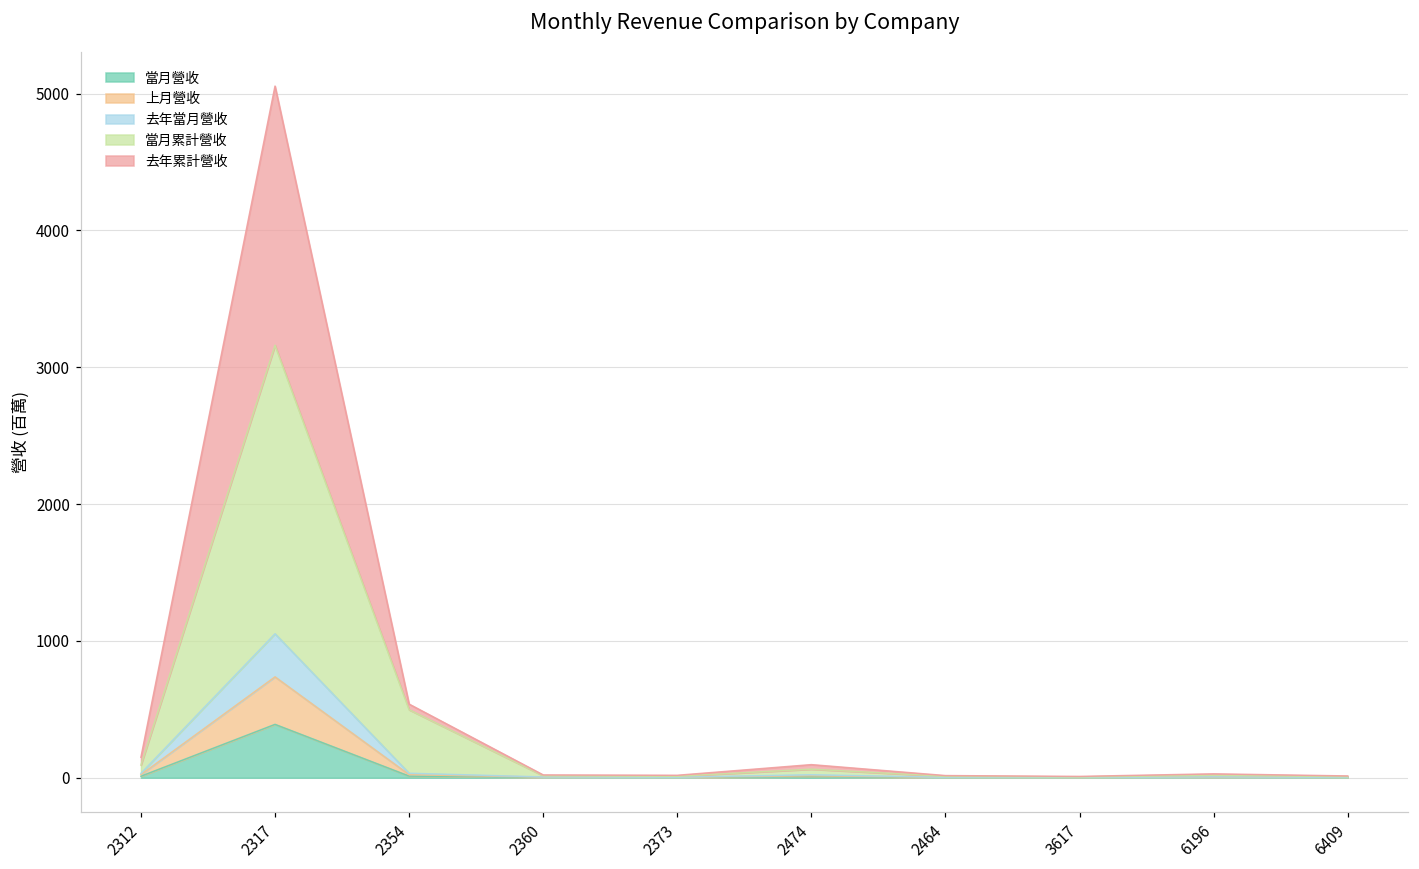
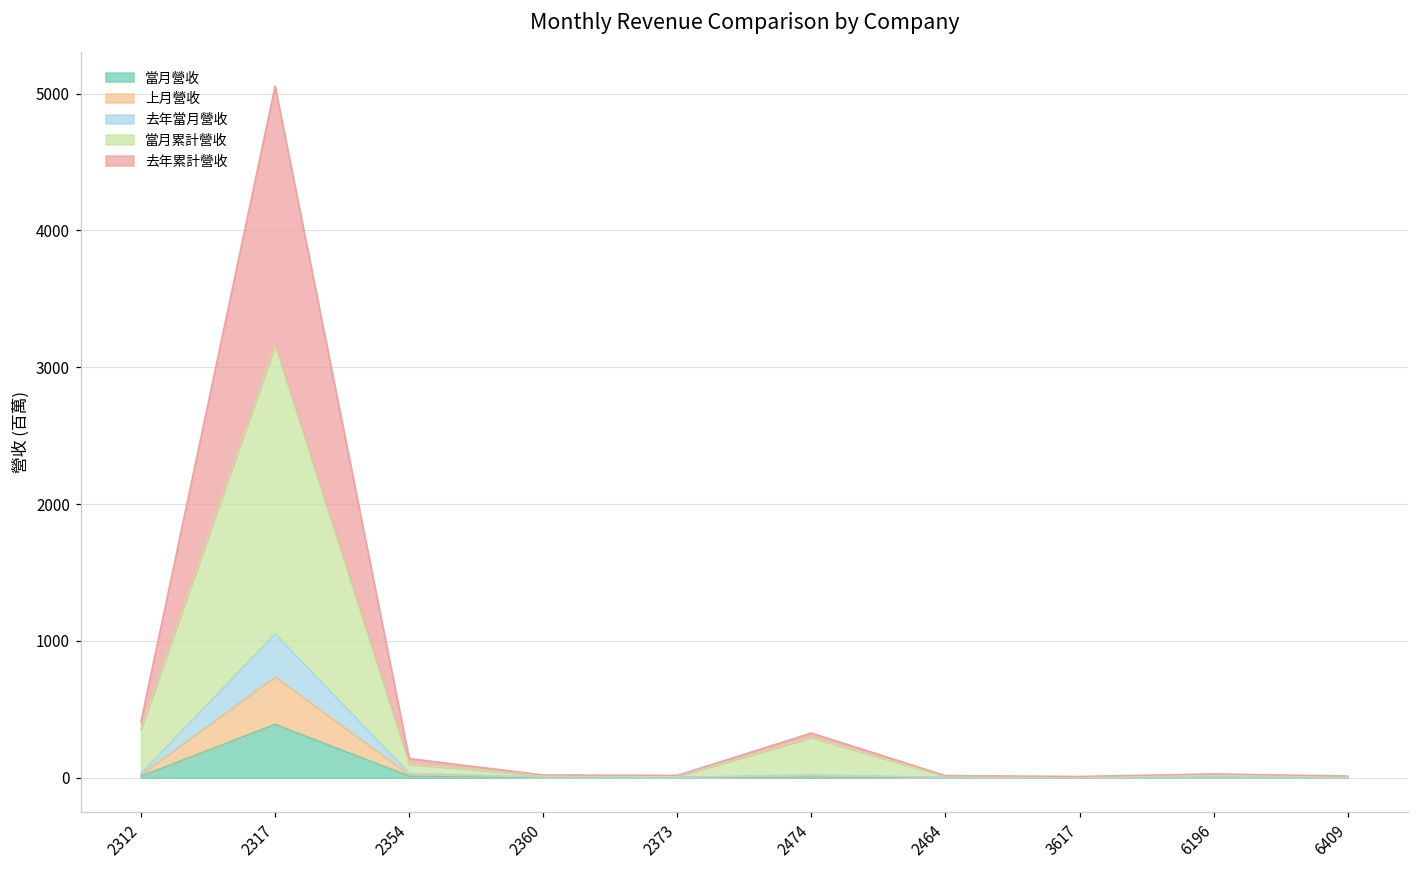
  {
    "當月營收": {
      "2317": 390
    },
    "去年當月營收": {
      "2317": 320
    },
    "當月累計營收": {
-     "2312": 60,
+     "2312": 320,
      "2317": 2110,
-     "2354": 460,
-     "2474": 40
+     "2354": 70,
+     "2474": 270
    }
  }
